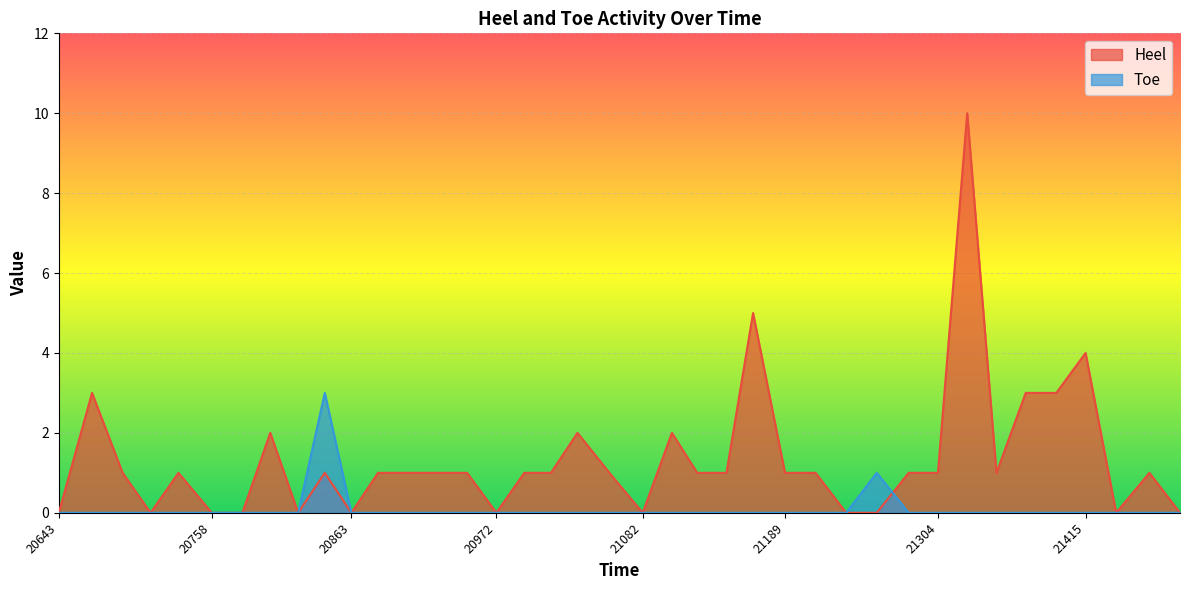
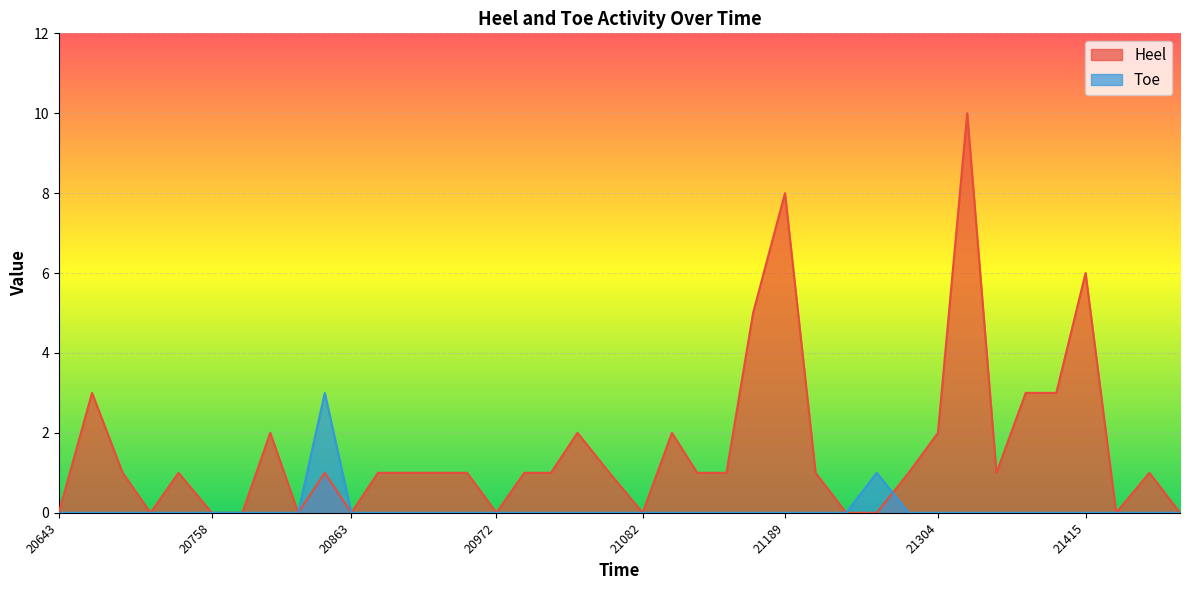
  {
    "Heel": {
-     "21189": 1,
-     "21304": 1,
-     "21415": 4
+     "21189": 8,
+     "21304": 2,
+     "21415": 6
    },
    "Toe": {
      "21189": 0,
      "21304": 0,
      "21415": 0
    }
  }
